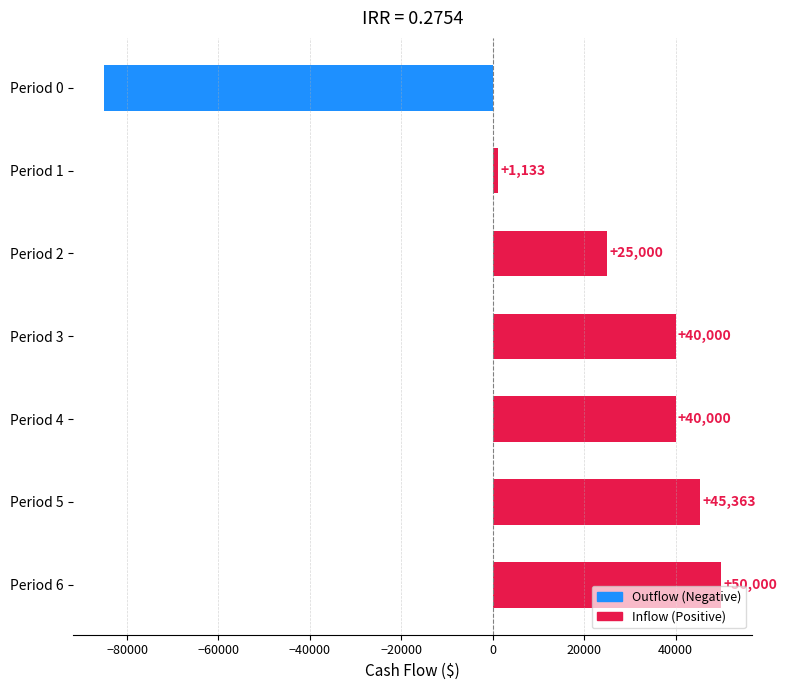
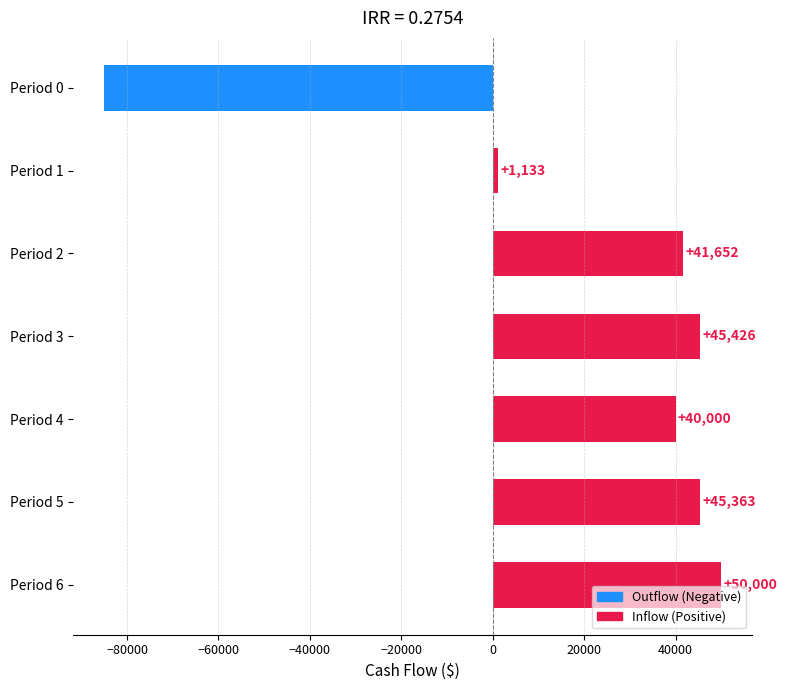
  {
    "Period 1": "+1,133",
-   "Period 2": "+25,000",
-   "Period 3": "+40,000",
+   "Period 2": "+41,652",
+   "Period 3": "+45,426",
    "Period 4": "+40,000",
    "Period 5": "+45,363"
  }
